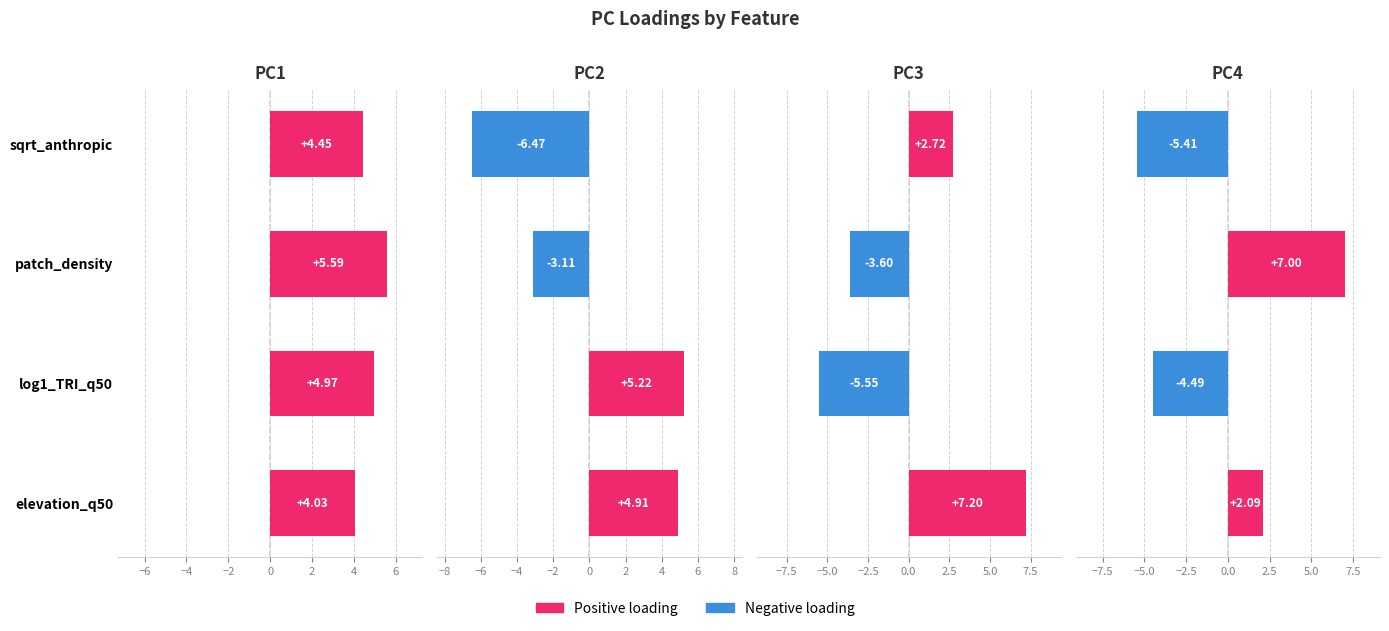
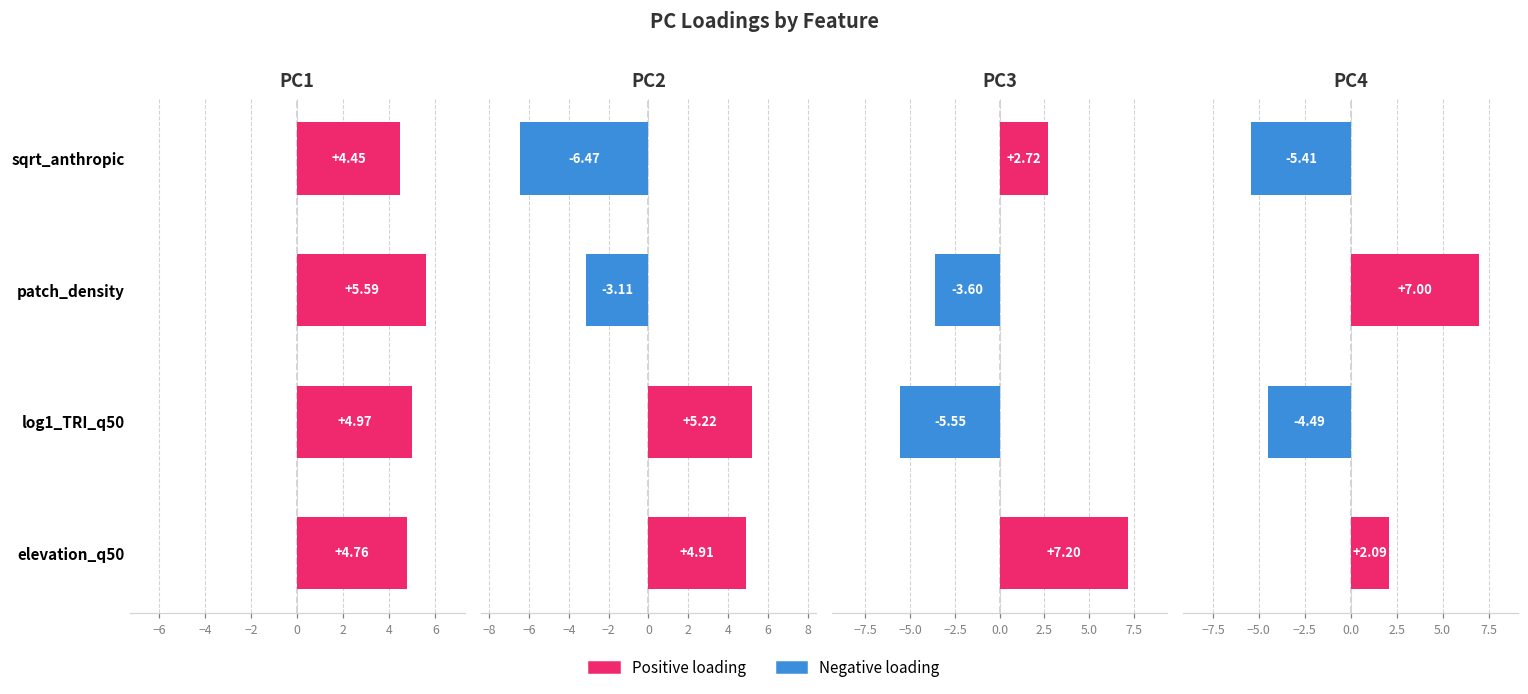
  {
    "PC1": {
      "sqrt_anthropic": "+4.45",
      "patch_density": "+5.59",
      "log1_TRI_q50": "+4.97",
-     "elevation_q50": "+4.03"
+     "elevation_q50": "+4.76"
    }
  }
